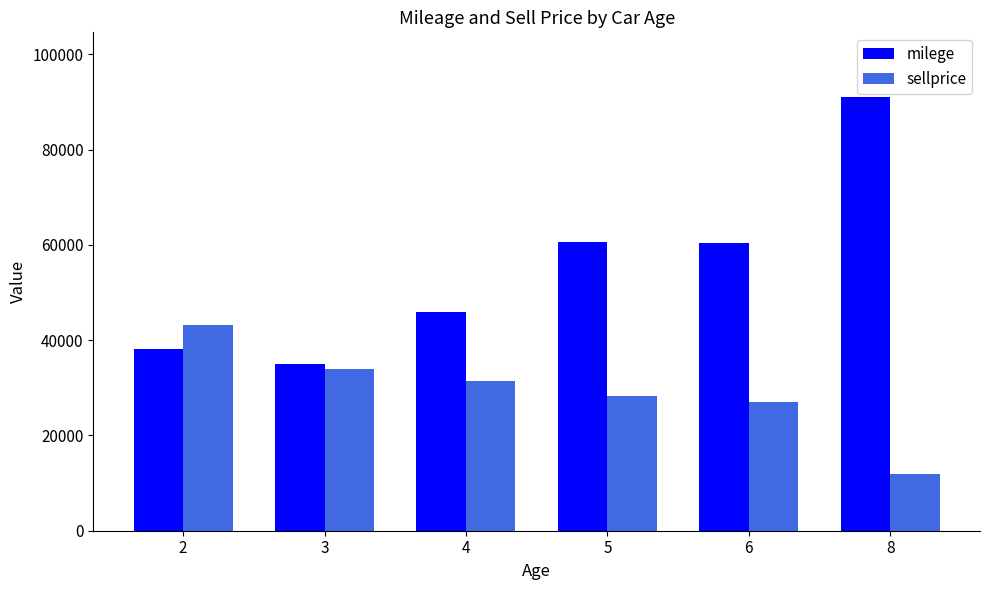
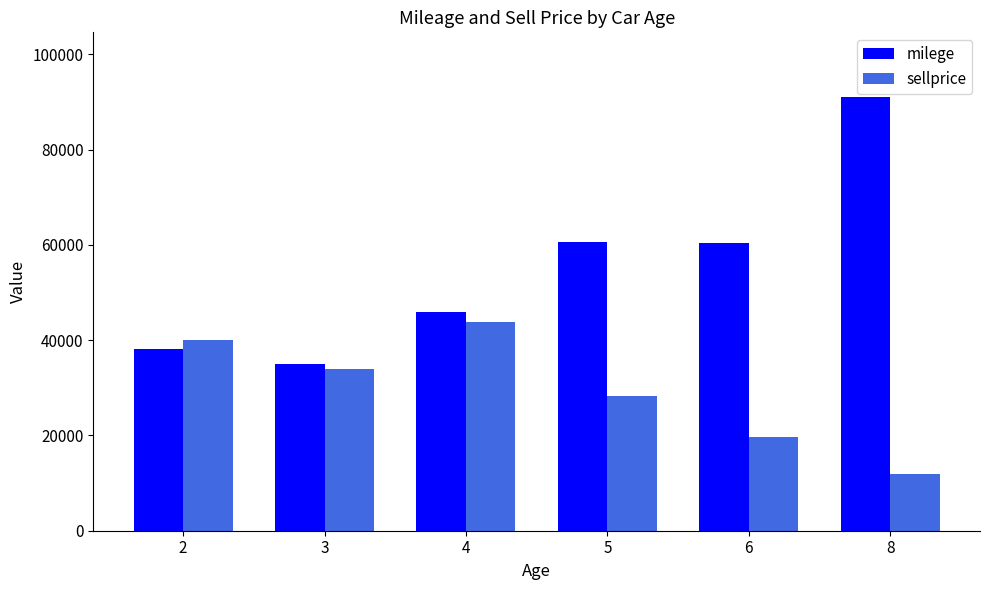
  {
    "milege": {
      "2": 38000,
      "3": 35000,
      "4": 46000,
      "5": 61000,
      "6": 60000,
      "8": 91000
    },
    "sellprice": {
-     "2": 43000,
+     "2": 40000,
      "3": 34000,
-     "4": 32000,
+     "4": 44000,
      "5": 28000,
-     "6": 27000,
+     "6": 20000,
      "8": 12000
    }
  }
